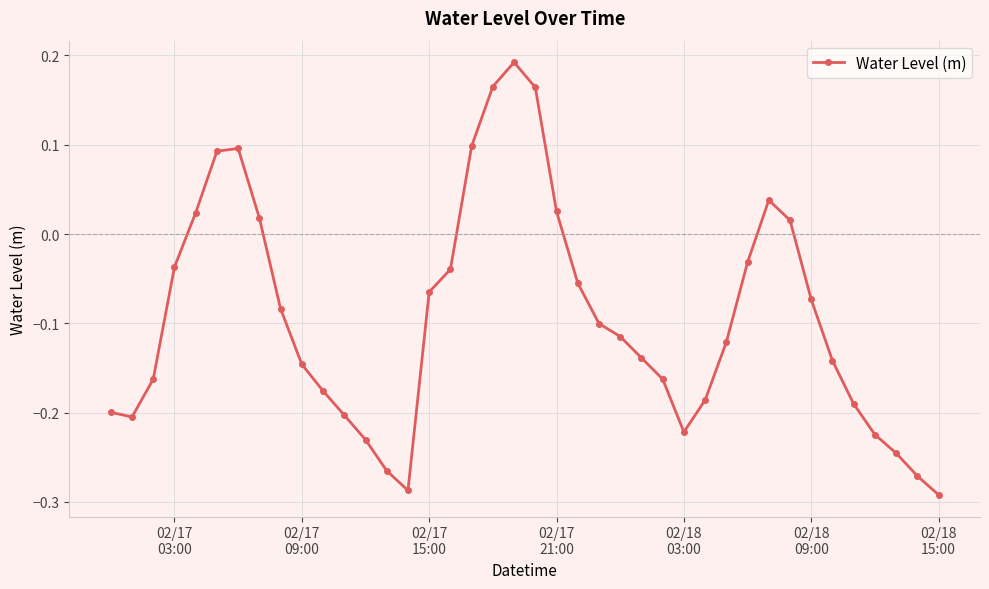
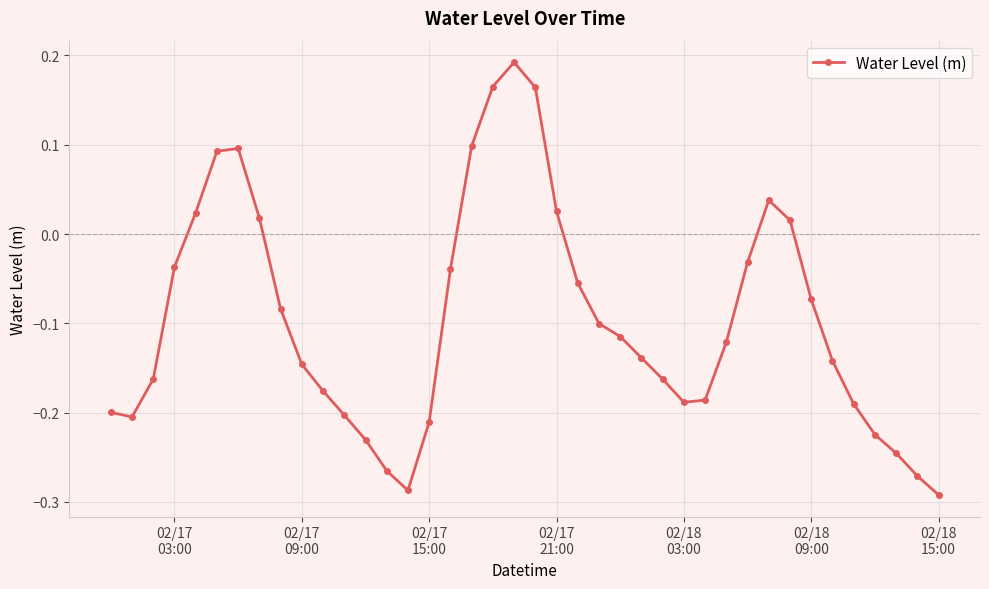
  {
    "02/17 03:00": -0.04,
    "02/17 09:00": -0.15,
-   "02/17 15:00": -0.06,
+   "02/17 15:00": -0.21,
    "02/17 21:00": 0.03,
-   "02/18 03:00": -0.22,
+   "02/18 03:00": -0.19,
    "02/18 09:00": -0.07,
    "02/18 15:00": -0.29
  }
